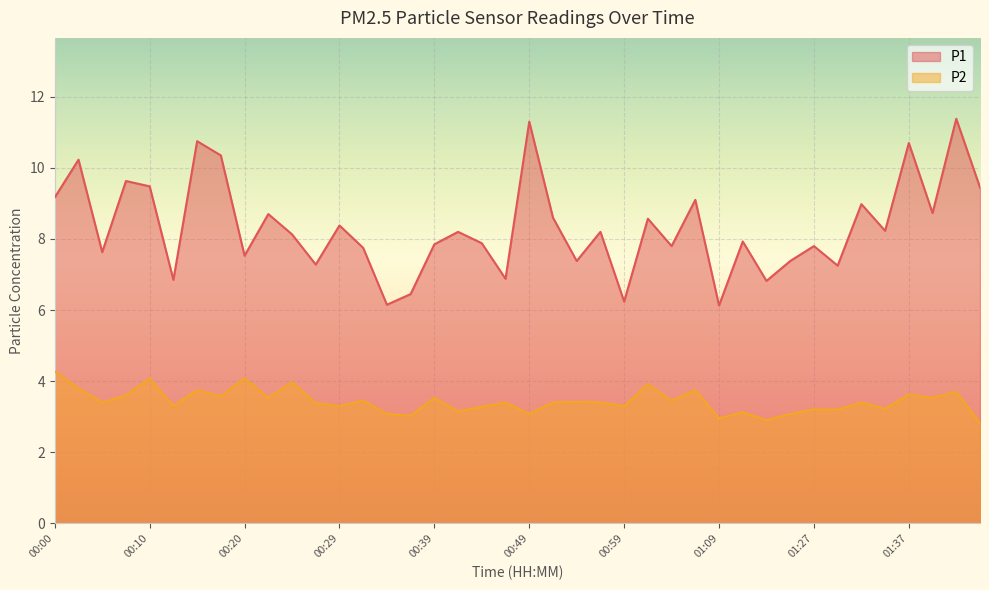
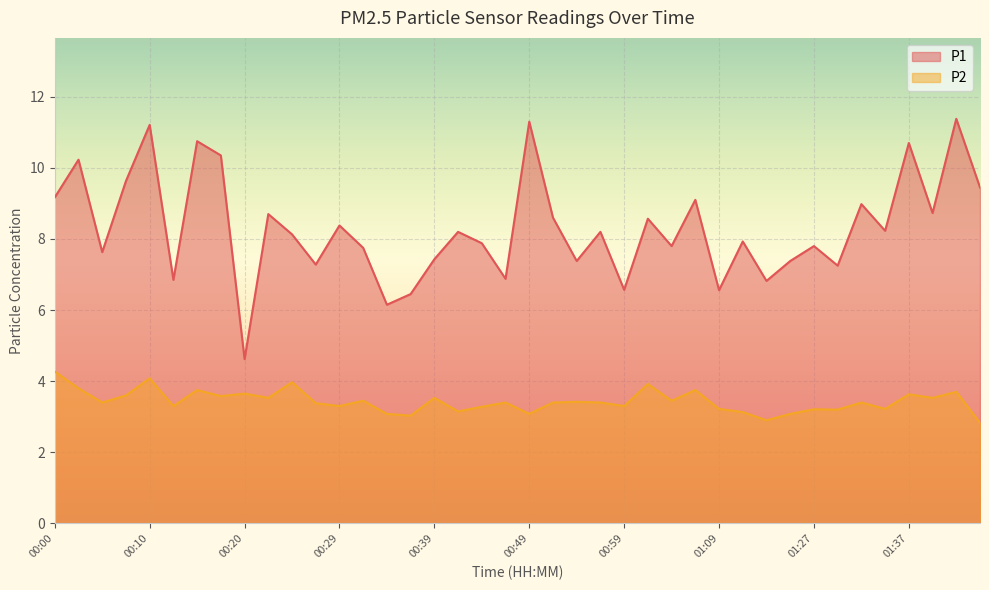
  {
    "P1": {
      "00:00": 9.2,
-     "00:10": 9.5,
-     "00:20": 7.5,
+     "00:10": 11.2,
+     "00:20": 4.6,
      "00:29": 8.4,
-     "00:39": 7.9,
+     "00:39": 7.4,
      "00:49": 11.3,
-     "00:59": 6.2,
-     "01:09": 6.1,
+     "00:59": 6.6,
+     "01:09": 6.6,
      "01:27": 7.8,
      "01:37": 10.7
    },
    "P2": {
      "00:00": 4.3,
      "00:10": 4.1,
-     "00:20": 4.1,
+     "00:20": 3.7,
      "00:29": 3.3,
      "00:39": 3.5,
      "00:49": 3.1,
      "00:59": 3.3,
-     "01:09": 3.0,
+     "01:09": 3.2,
      "01:27": 3.2,
      "01:37": 3.6
    }
  }
